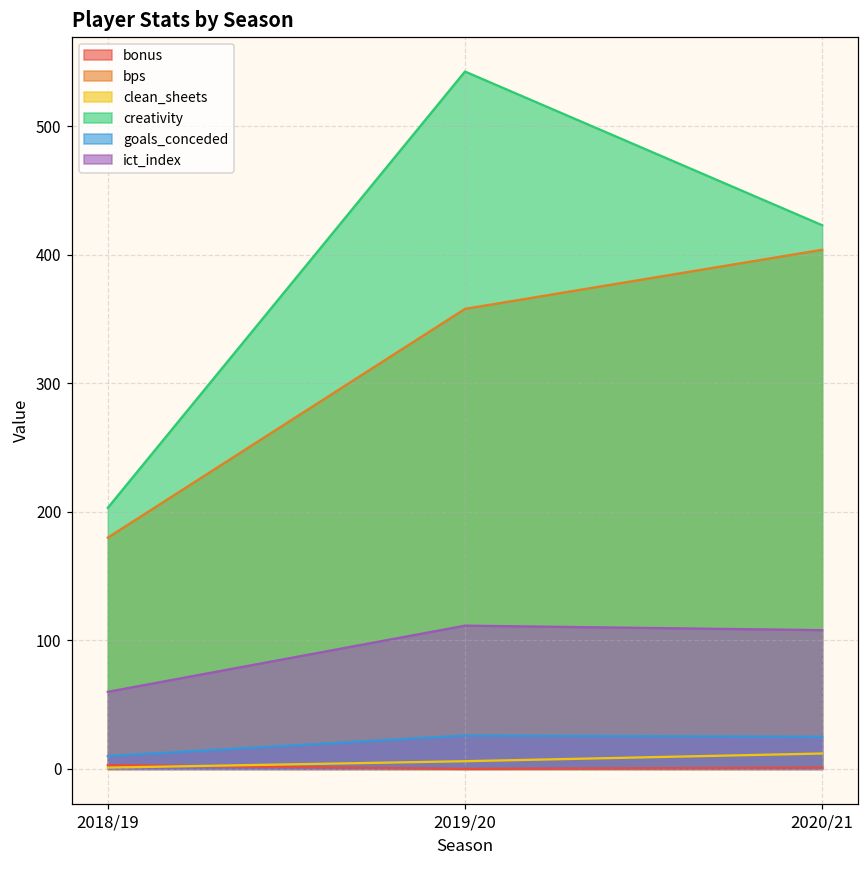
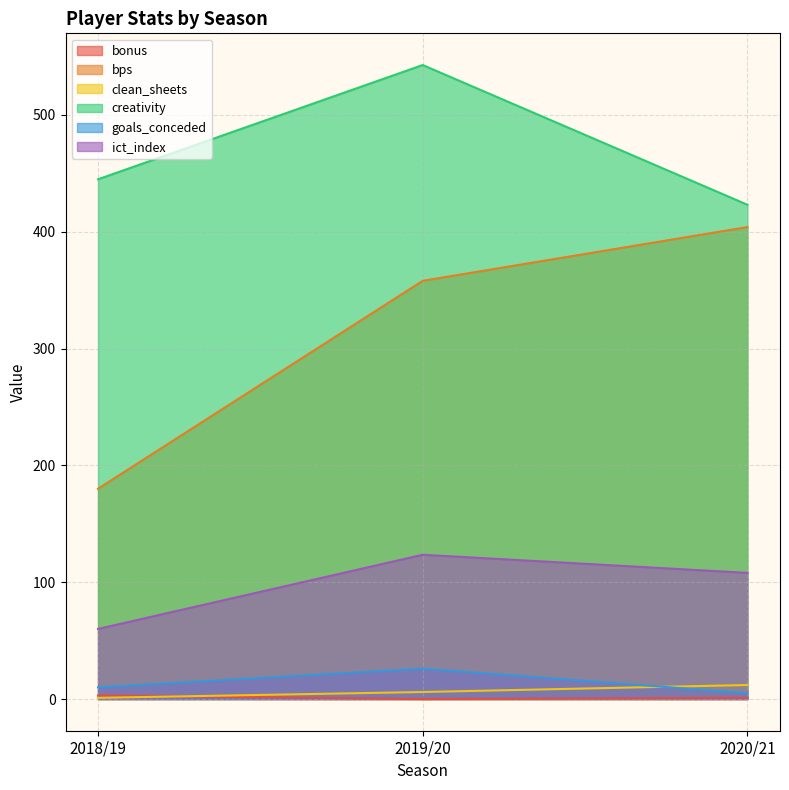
  {
    "clean_sheets": {
      "2019/20": 6,
      "2020/21": 12
    },
    "creativity": {
-     "2018/19": 203,
+     "2018/19": 445,
      "2019/20": 543,
      "2020/21": 423
    },
    "goals_conceded": {
      "2018/19": 10,
      "2019/20": 26,
-     "2020/21": 25
+     "2020/21": 5
    },
    "ict_index": {
      "2018/19": 60,
-     "2019/20": 112,
+     "2019/20": 124,
      "2020/21": 108
    }
  }
